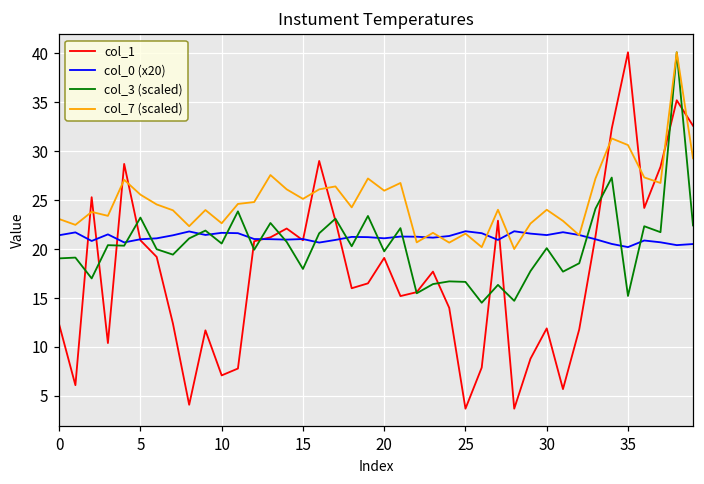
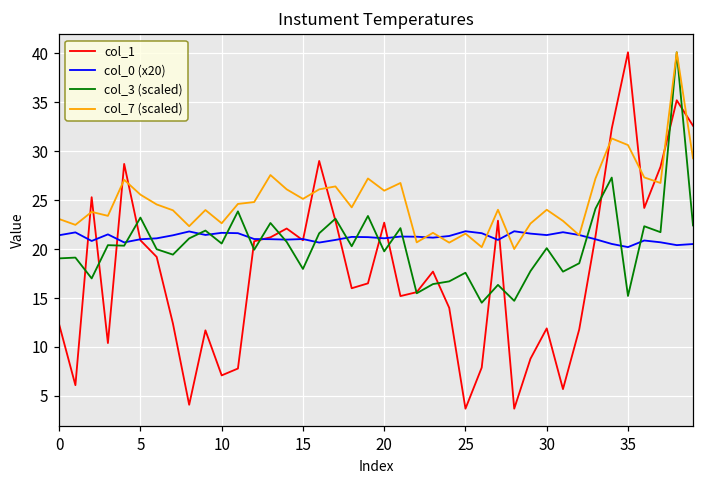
  {
    "col_1": {
      "0": 12,
      "10": 7,
-     "20": 19,
+     "20": 23,
      "25": 4,
      "30": 12,
      "35": 40
    },
    "col_0 (x20)": {
      "0": 21,
      "10": 22,
      "20": 21,
      "30": 21,
      "35": 20
    },
    "col_3 (scaled)": {
      "0": 19,
      "5": 23,
      "10": 21,
      "15": 18,
      "20": 20,
-     "25": 17,
+     "25": 18,
      "30": 20,
      "35": 15
    },
    "col_7 (scaled)": {
      "0": 23,
      "5": 26,
      "10": 23,
      "15": 25,
      "20": 26,
      "30": 24,
      "35": 31
    }
  }
